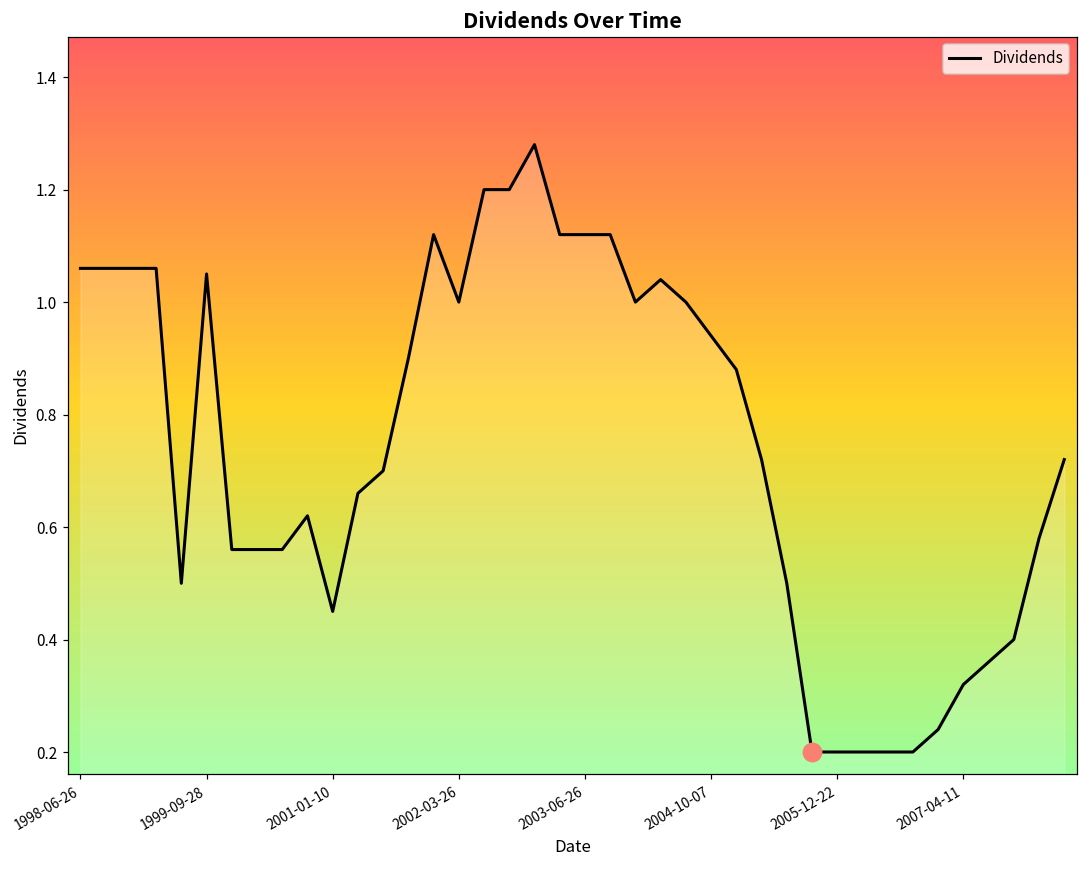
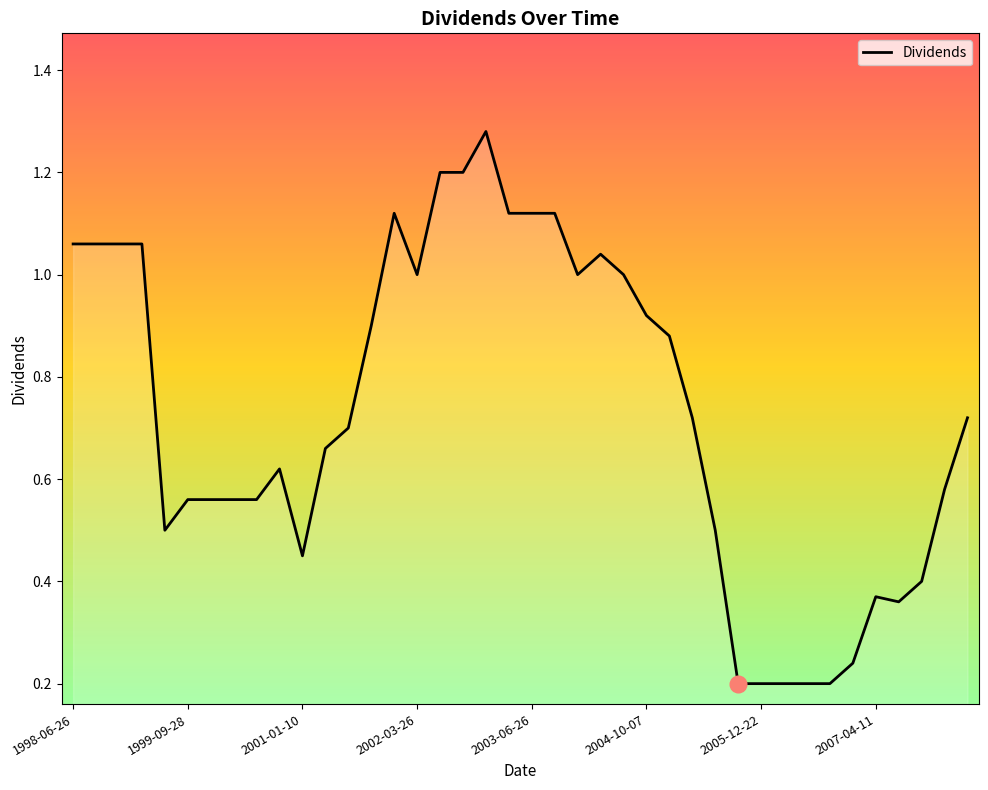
  {
    "Dividends": {
      "1998-06-26": 1.06,
-     "1999-09-28": 1.05,
+     "1999-09-28": 0.56,
      "2001-01-10": 0.45,
      "2002-03-26": 1.00,
      "2003-06-26": 1.12,
-     "2004-10-07": 0.94,
+     "2004-10-07": 0.92,
      "2005-12-22": 0.20,
-     "2007-04-11": 0.32
+     "2007-04-11": 0.37
    }
  }
